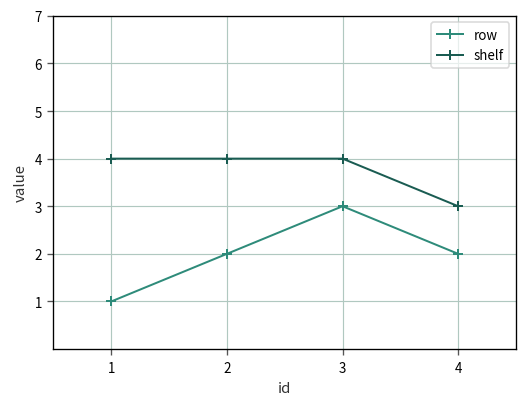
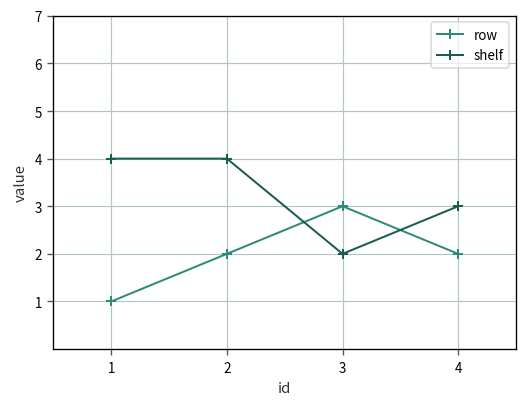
  {
    "row": {
      "1": 1,
      "2": 2,
      "3": 3,
      "4": 2
    },
    "shelf": {
      "1": 4,
      "2": 4,
-     "3": 4,
+     "3": 2,
      "4": 3
    }
  }
